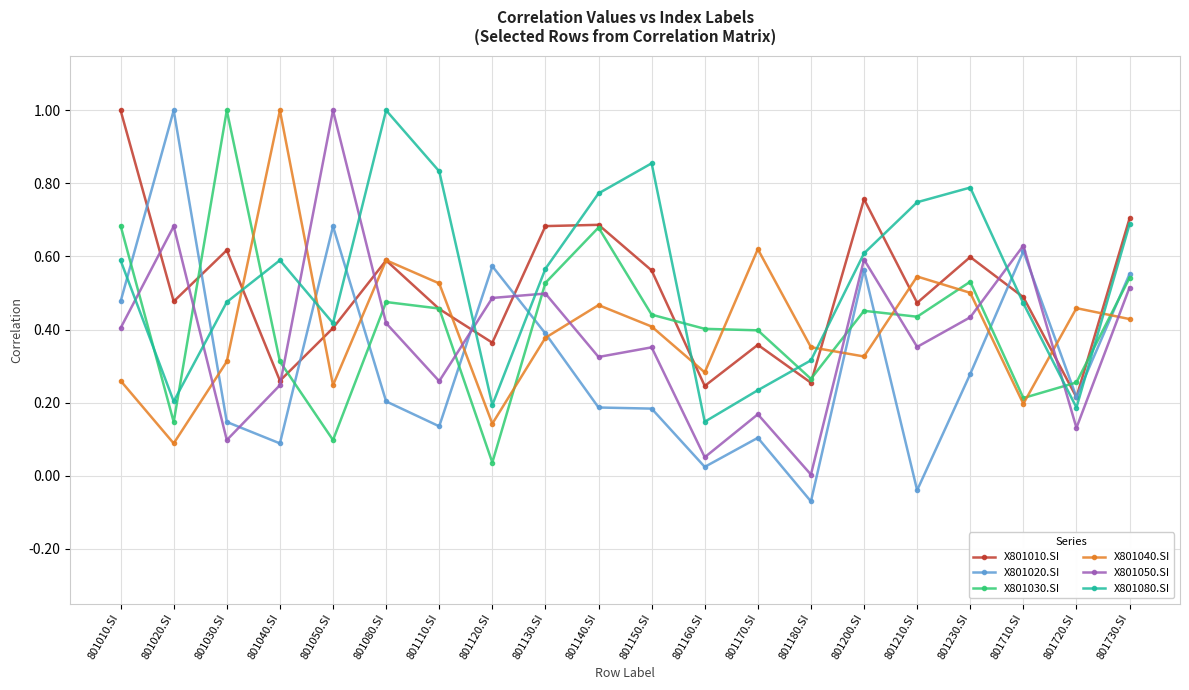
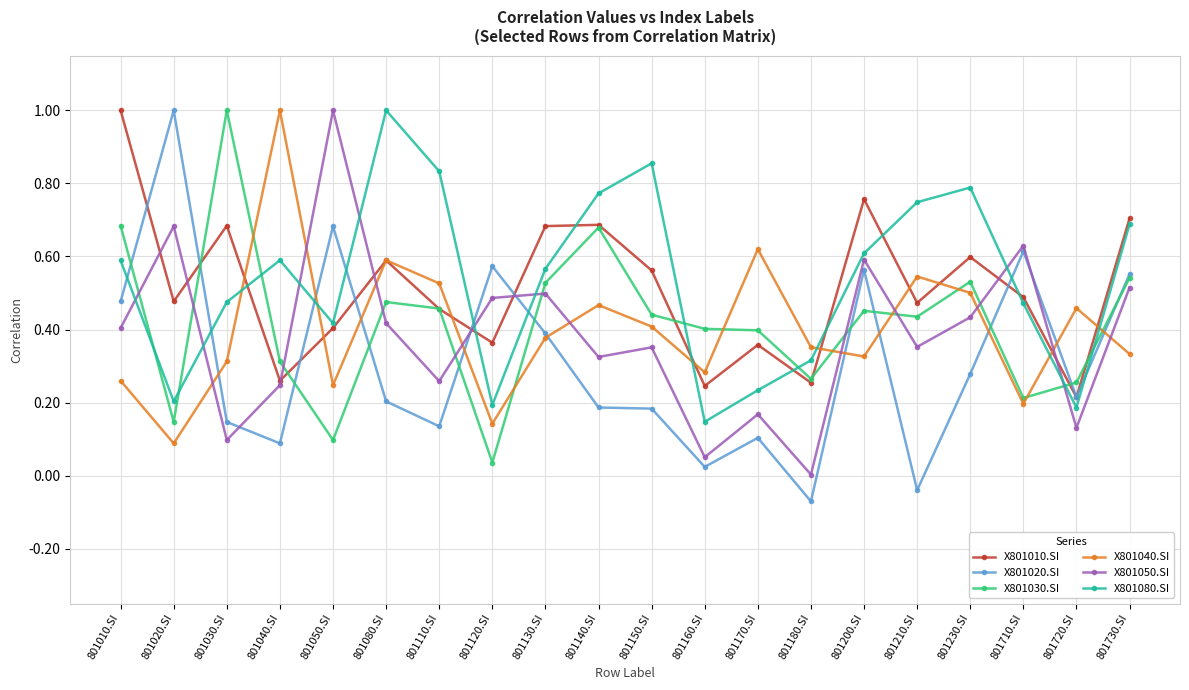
  {
    "X801010.SI": {
      "801010.SI": 1.00,
      "801020.SI": 0.48,
-     "801030.SI": 0.62,
+     "801030.SI": 0.68,
      "801040.SI": 0.26,
      "801050.SI": 0.40,
      "801120.SI": 0.36,
      "801130.SI": 0.68,
      "801140.SI": 0.69,
      "801150.SI": 0.56,
      "801160.SI": 0.25,
      "801170.SI": 0.36,
      "801180.SI": 0.25,
      "801200.SI": 0.76,
      "801210.SI": 0.47,
      "801230.SI": 0.60,
      "801710.SI": 0.49,
      "801730.SI": 0.70
    },
    "X801020.SI": {
      "801010.SI": 0.48,
      "801020.SI": 1.00,
      "801030.SI": 0.15,
      "801040.SI": 0.09,
      "801050.SI": 0.68,
      "801080.SI": 0.20,
      "801110.SI": 0.14,
      "801120.SI": 0.57,
      "801130.SI": 0.39,
      "801140.SI": 0.19,
      "801150.SI": 0.18,
      "801160.SI": 0.02,
      "801170.SI": 0.10,
      "801180.SI": -0.07,
      "801200.SI": 0.56,
      "801210.SI": -0.04,
      "801230.SI": 0.28,
      "801710.SI": 0.61,
      "801730.SI": 0.55
    },
    "X801040.SI": {
      "801010.SI": 0.26,
      "801020.SI": 0.09,
      "801030.SI": 0.31,
      "801040.SI": 1.00,
      "801050.SI": 0.25,
      "801110.SI": 0.53,
      "801120.SI": 0.14,
      "801130.SI": 0.38,
      "801140.SI": 0.47,
      "801150.SI": 0.41,
      "801160.SI": 0.28,
      "801170.SI": 0.62,
      "801180.SI": 0.35,
      "801200.SI": 0.33,
      "801210.SI": 0.55,
      "801230.SI": 0.50,
      "801710.SI": 0.20,
      "801720.SI": 0.46,
-     "801730.SI": 0.43
+     "801730.SI": 0.33
    },
    "X801050.SI": {
      "801010.SI": 0.40,
      "801020.SI": 0.68,
      "801030.SI": 0.10,
      "801040.SI": 0.25,
      "801050.SI": 1.00,
      "801080.SI": 0.42,
      "801110.SI": 0.26,
      "801120.SI": 0.49,
      "801130.SI": 0.50,
      "801140.SI": 0.32,
      "801150.SI": 0.35,
      "801160.SI": 0.05,
      "801170.SI": 0.17,
      "801180.SI": 0.00,
      "801200.SI": 0.59,
      "801210.SI": 0.35,
      "801230.SI": 0.43,
      "801710.SI": 0.63,
      "801720.SI": 0.13,
      "801730.SI": 0.52
    }
  }
